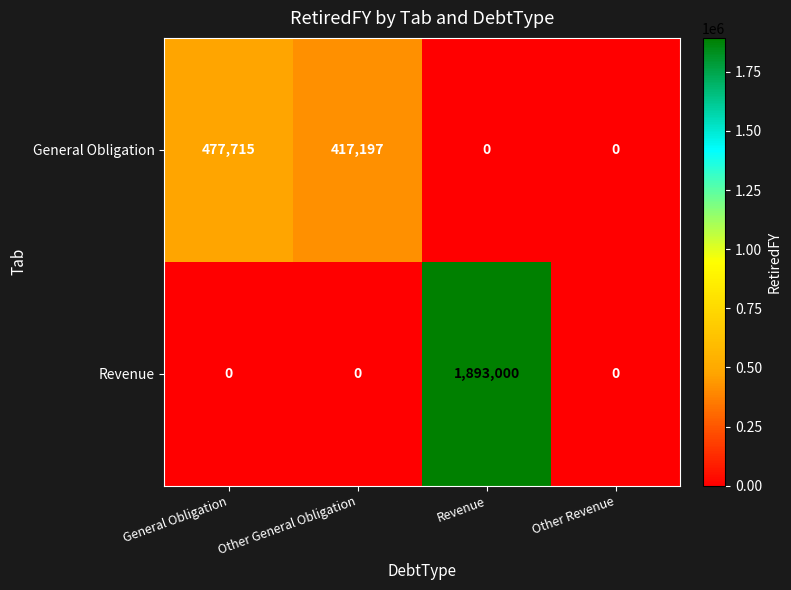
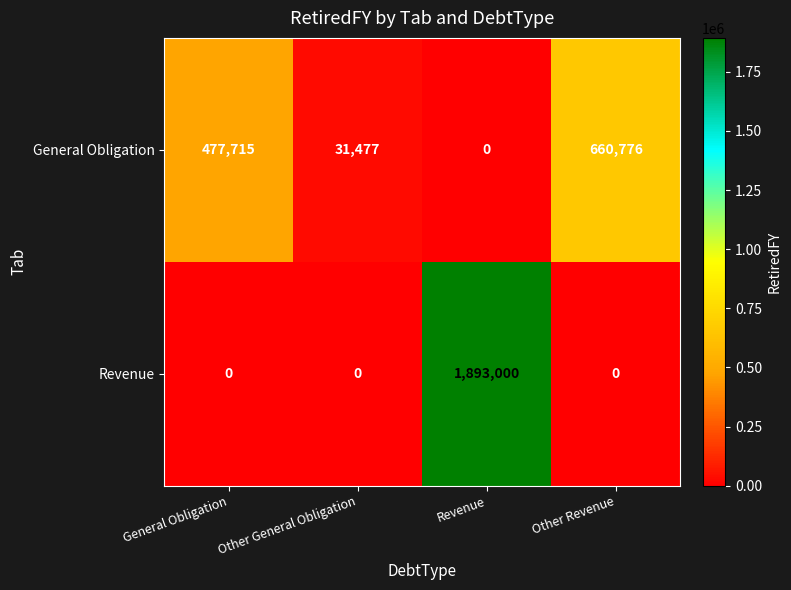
  {
    "General Obligation": {
      "General Obligation": "477,715",
-     "Other General Obligation": "417,197",
+     "Other General Obligation": "31,477",
      "Revenue": "0",
-     "Other Revenue": "0"
+     "Other Revenue": "660,776"
    },
    "Revenue": {
      "General Obligation": "0",
      "Other General Obligation": "0",
      "Revenue": "1,893,000",
      "Other Revenue": "0"
    }
  }
